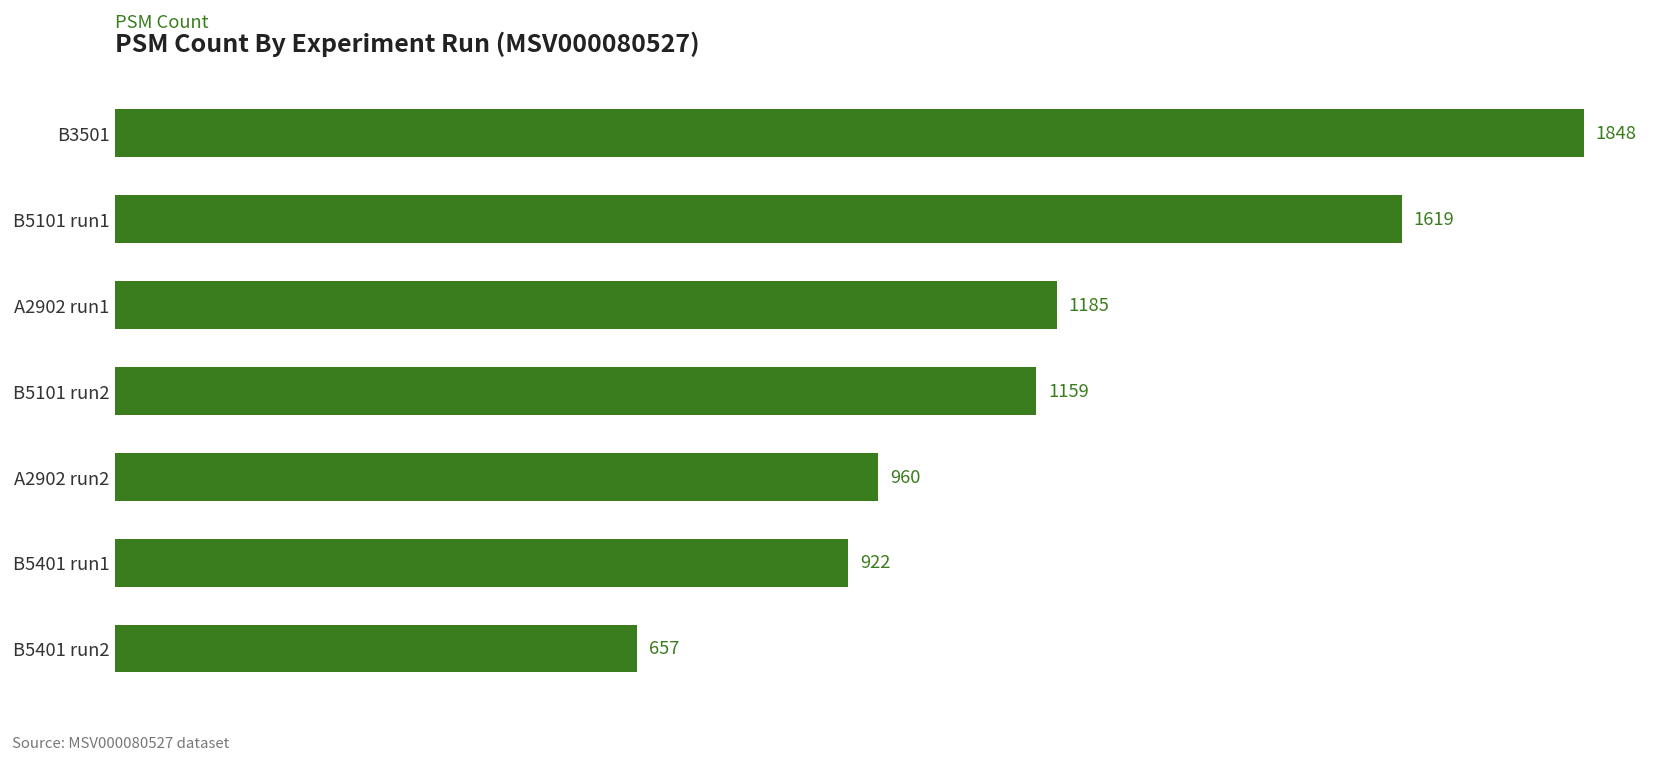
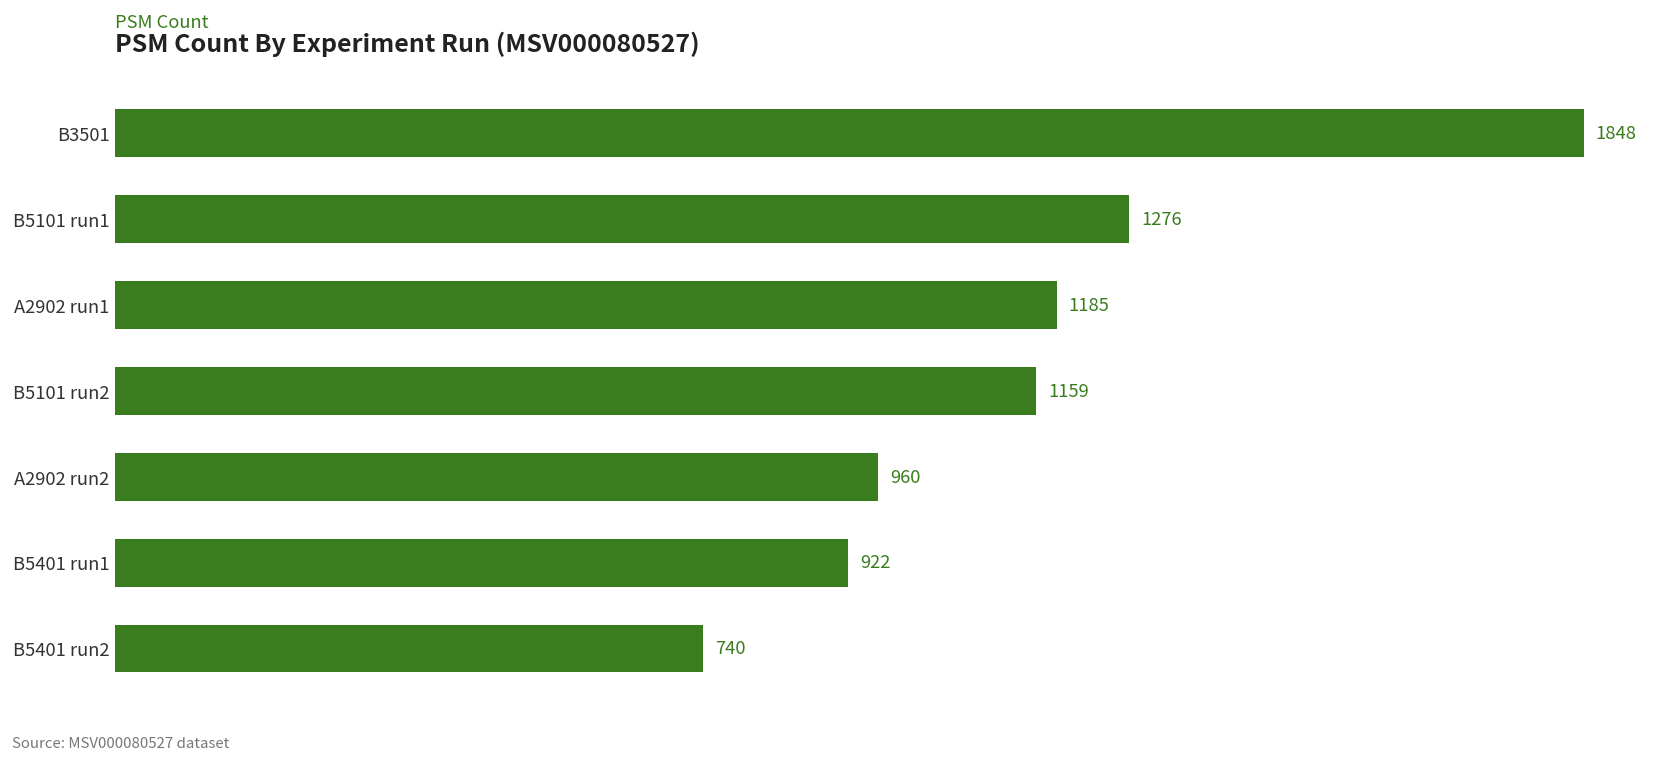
  {
    "B3501": 1848,
-   "B5101 run1": 1619,
+   "B5101 run1": 1276,
    "A2902 run1": 1185,
    "B5101 run2": 1159,
    "A2902 run2": 960,
    "B5401 run1": 922,
-   "B5401 run2": 657
+   "B5401 run2": 740
  }
